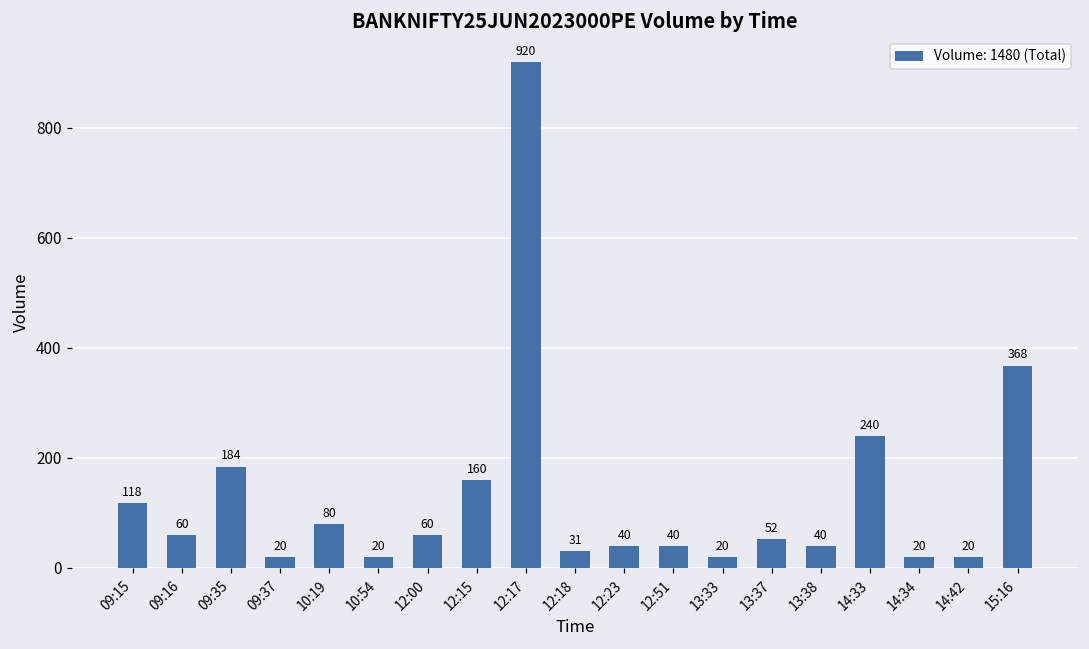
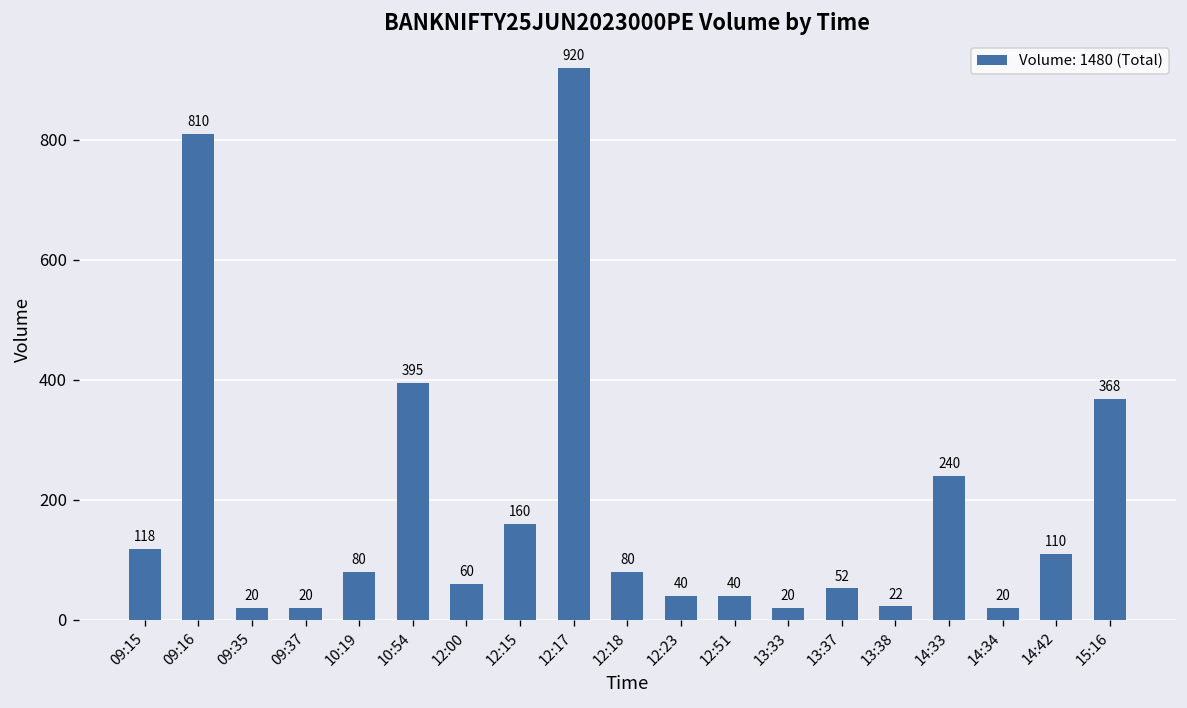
  {
    "09:15": 118,
-   "09:16": 60,
-   "09:35": 184,
+   "09:16": 810,
+   "09:35": 20,
    "09:37": 20,
    "10:19": 80,
-   "10:54": 20,
+   "10:54": 395,
    "12:00": 60,
    "12:15": 160,
    "12:17": 920,
-   "12:18": 31,
+   "12:18": 80,
    "12:23": 40,
    "12:51": 40,
    "13:33": 20,
    "13:37": 52,
-   "13:38": 40,
+   "13:38": 22,
    "14:33": 240,
    "14:34": 20,
-   "14:42": 20,
+   "14:42": 110,
    "15:16": 368
  }
